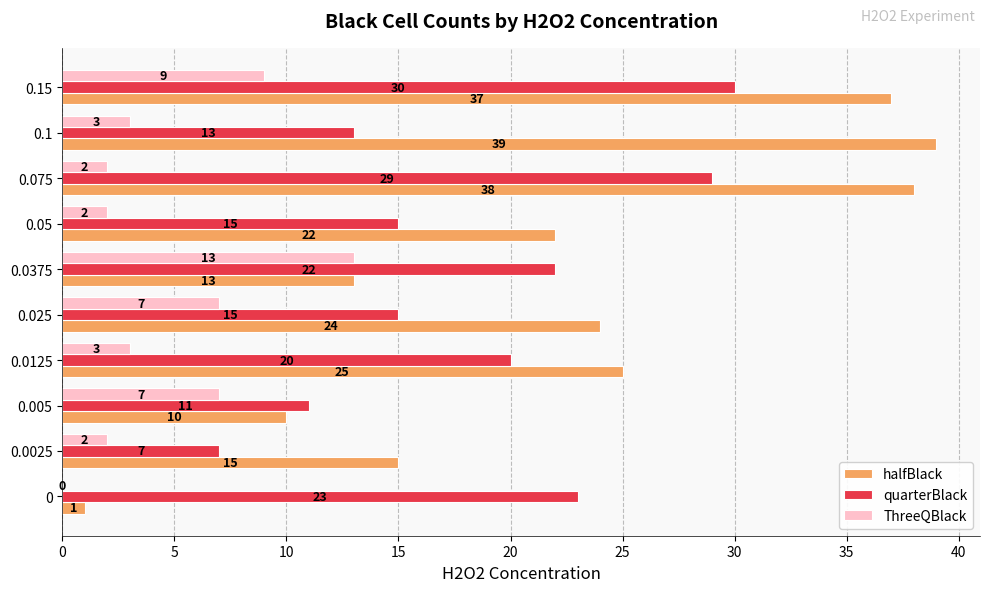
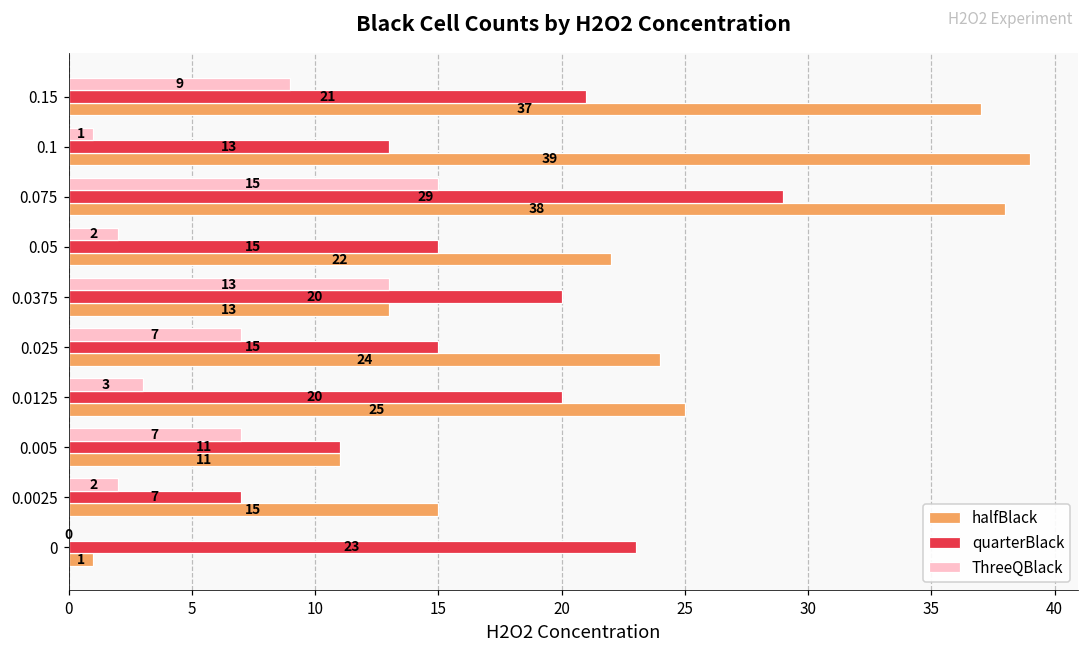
  {
    "halfBlack": {
      "0.15": 37,
      "0.1": 39,
      "0.075": 38,
      "0.05": 22,
      "0.0375": 13,
      "0.025": 24,
      "0.0125": 25,
-     "0.005": 10,
+     "0.005": 11,
      "0.0025": 15,
      "0": 1
    },
    "quarterBlack": {
-     "0.15": 30,
+     "0.15": 21,
      "0.1": 13,
      "0.075": 29,
      "0.05": 15,
-     "0.0375": 22,
+     "0.0375": 20,
      "0.025": 15,
      "0.0125": 20,
      "0.005": 11,
      "0.0025": 7,
      "0": 23
    },
    "ThreeQBlack": {
      "0.15": 9,
-     "0.1": 3,
-     "0.075": 2,
+     "0.1": 1,
+     "0.075": 15,
      "0.05": 2,
      "0.0375": 13,
      "0.025": 7,
      "0.0125": 3,
      "0.005": 7,
      "0.0025": 2,
      "0": 0
    }
  }
